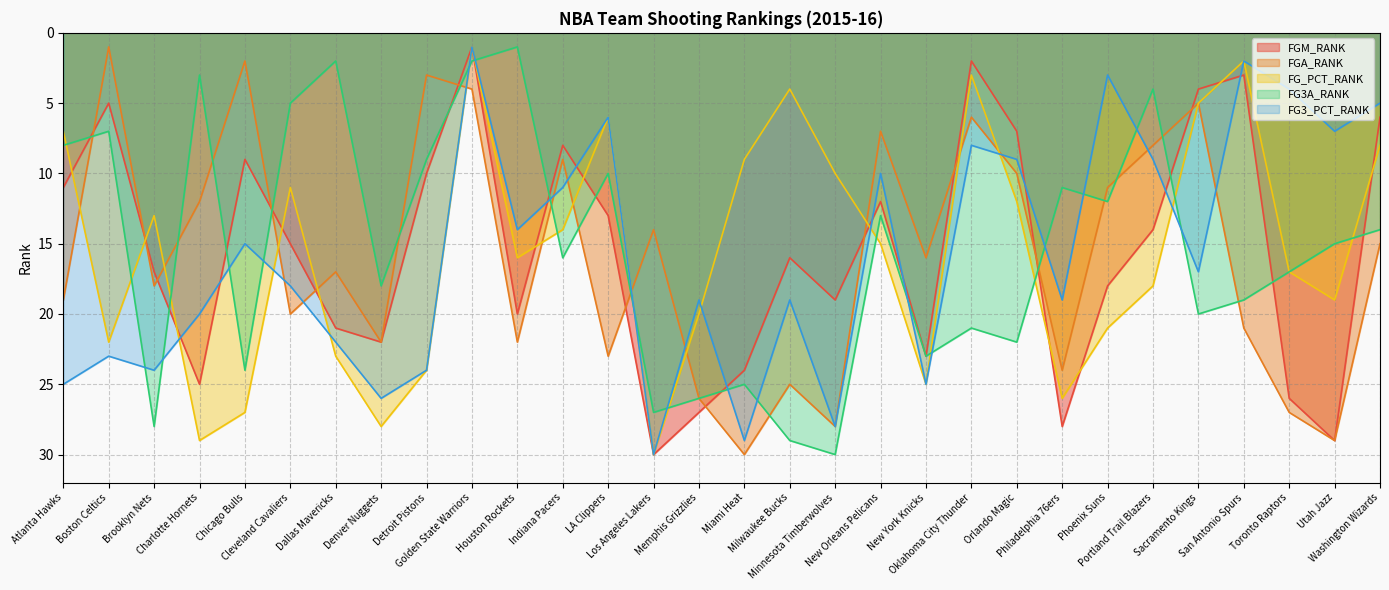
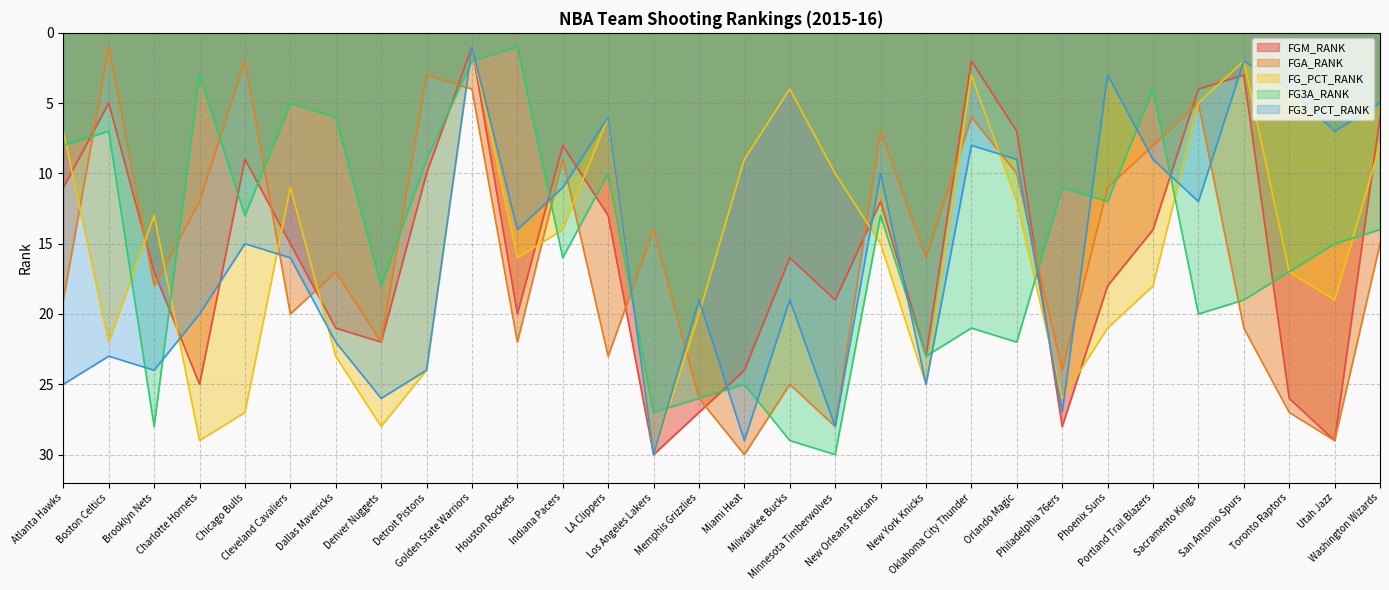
  {
    "FG3A_RANK": {
      "Atlanta Hawks": 8,
      "Boston Celtics": 7,
      "Brooklyn Nets": 28,
      "Charlotte Hornets": 3,
-     "Chicago Bulls": 24,
+     "Chicago Bulls": 13,
      "Cleveland Cavaliers": 5,
-     "Dallas Mavericks": 2,
+     "Dallas Mavericks": 6,
      "Denver Nuggets": 18,
      "Detroit Pistons": 9,
      "Golden State Warriors": 2,
      "Houston Rockets": 1,
      "Indiana Pacers": 16,
      "LA Clippers": 10,
      "Los Angeles Lakers": 27,
      "Miami Heat": 25,
      "Milwaukee Bucks": 29,
      "Minnesota Timberwolves": 30,
      "New Orleans Pelicans": 13,
      "Oklahoma City Thunder": 21,
      "Orlando Magic": 22,
      "Philadelphia 76ers": 11,
      "Phoenix Suns": 12,
      "Portland Trail Blazers": 4,
      "Sacramento Kings": 20,
      "San Antonio Spurs": 19,
      "Utah Jazz": 15,
      "Washington Wizards": 14
    },
    "FG3_PCT_RANK": {
      "Atlanta Hawks": 25,
      "Boston Celtics": 23,
      "Brooklyn Nets": 24,
      "Charlotte Hornets": 20,
      "Chicago Bulls": 15,
-     "Cleveland Cavaliers": 18,
+     "Cleveland Cavaliers": 16,
      "Dallas Mavericks": 22,
      "Denver Nuggets": 26,
      "Houston Rockets": 14,
      "Indiana Pacers": 11,
      "Memphis Grizzlies": 19,
      "Miami Heat": 29,
      "Milwaukee Bucks": 19,
      "New Orleans Pelicans": 10,
      "Oklahoma City Thunder": 8,
      "Orlando Magic": 9,
-     "Philadelphia 76ers": 19,
+     "Philadelphia 76ers": 27,
      "Phoenix Suns": 3,
      "Portland Trail Blazers": 9,
-     "Sacramento Kings": 17,
+     "Sacramento Kings": 12,
      "Utah Jazz": 7,
      "Washington Wizards": 5
    }
  }
